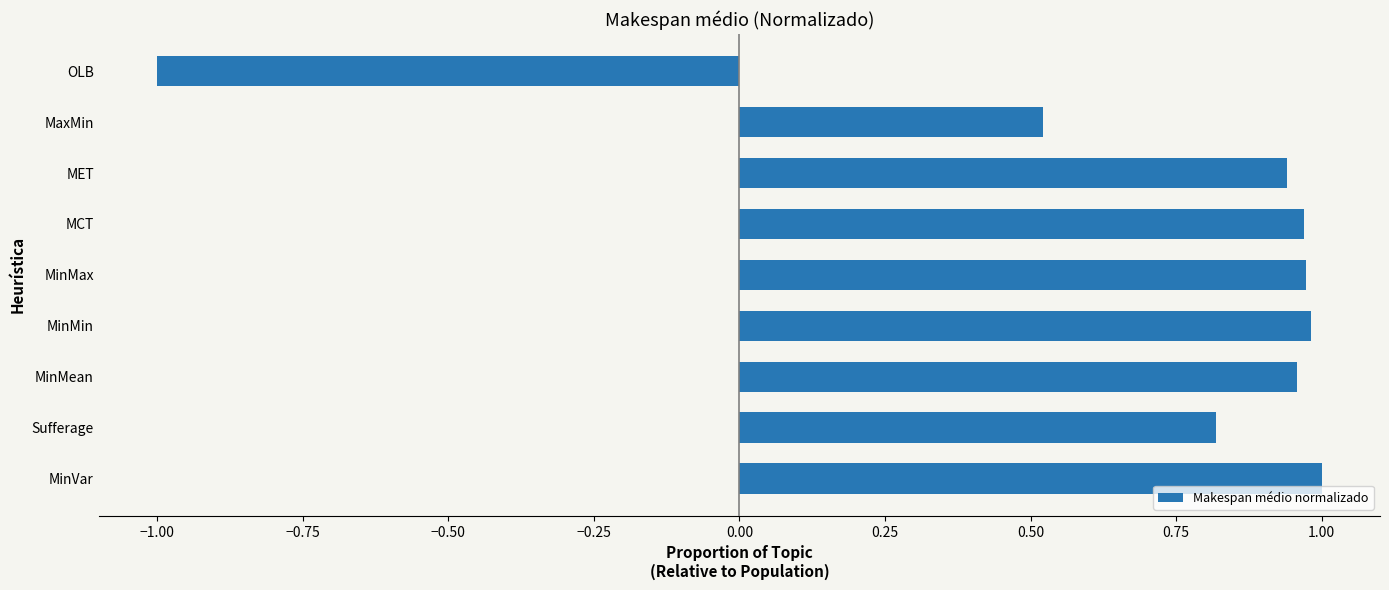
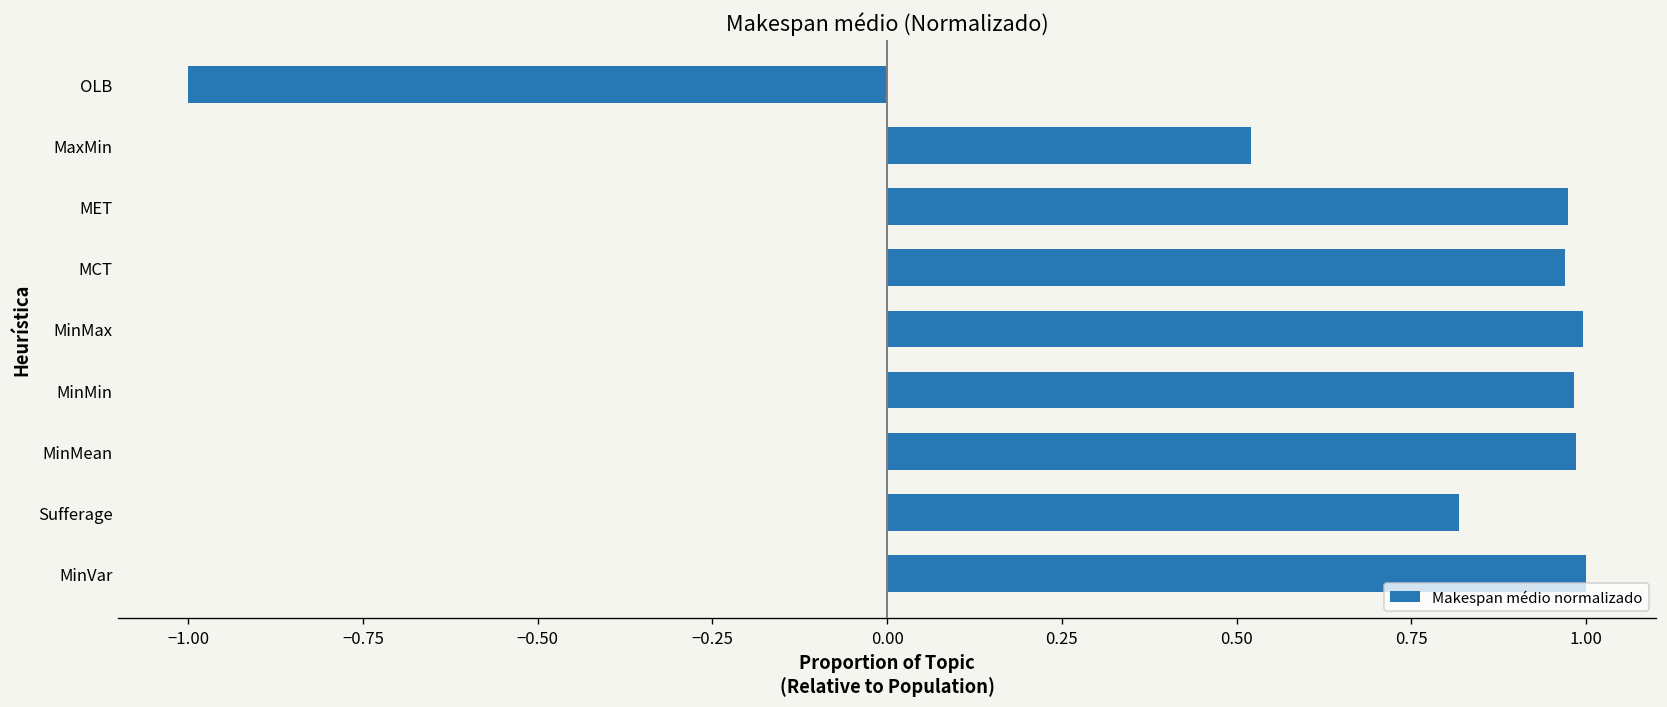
  {
    "OLB": -1.00,
    "MaxMin": 0.52,
-   "MET": 0.94,
+   "MET": 0.97,
    "MCT": 0.97,
-   "MinMax": 0.97,
+   "MinMax": 1.00,
    "MinMin": 0.98,
-   "MinMean": 0.96,
+   "MinMean": 0.99,
    "Sufferage": 0.82,
    "MinVar": 1.00
  }
